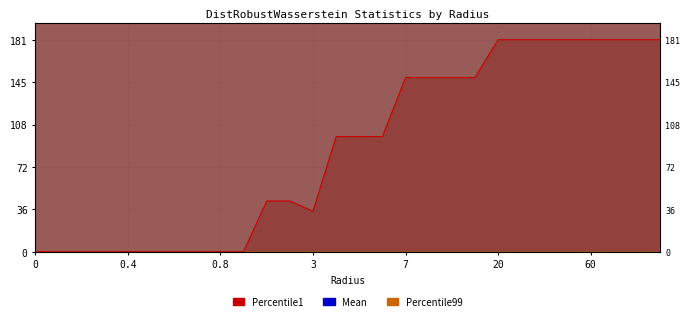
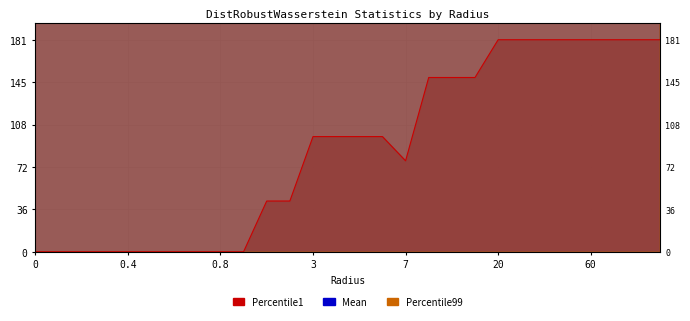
  {
    "Percentile1": {
      "0": 0,
      "0.4": 0,
      "0.8": 0,
-     "3": 35,
-     "7": 149,
+     "3": 98,
+     "7": 78,
      "20": 181,
      "60": 181
    }
  }
